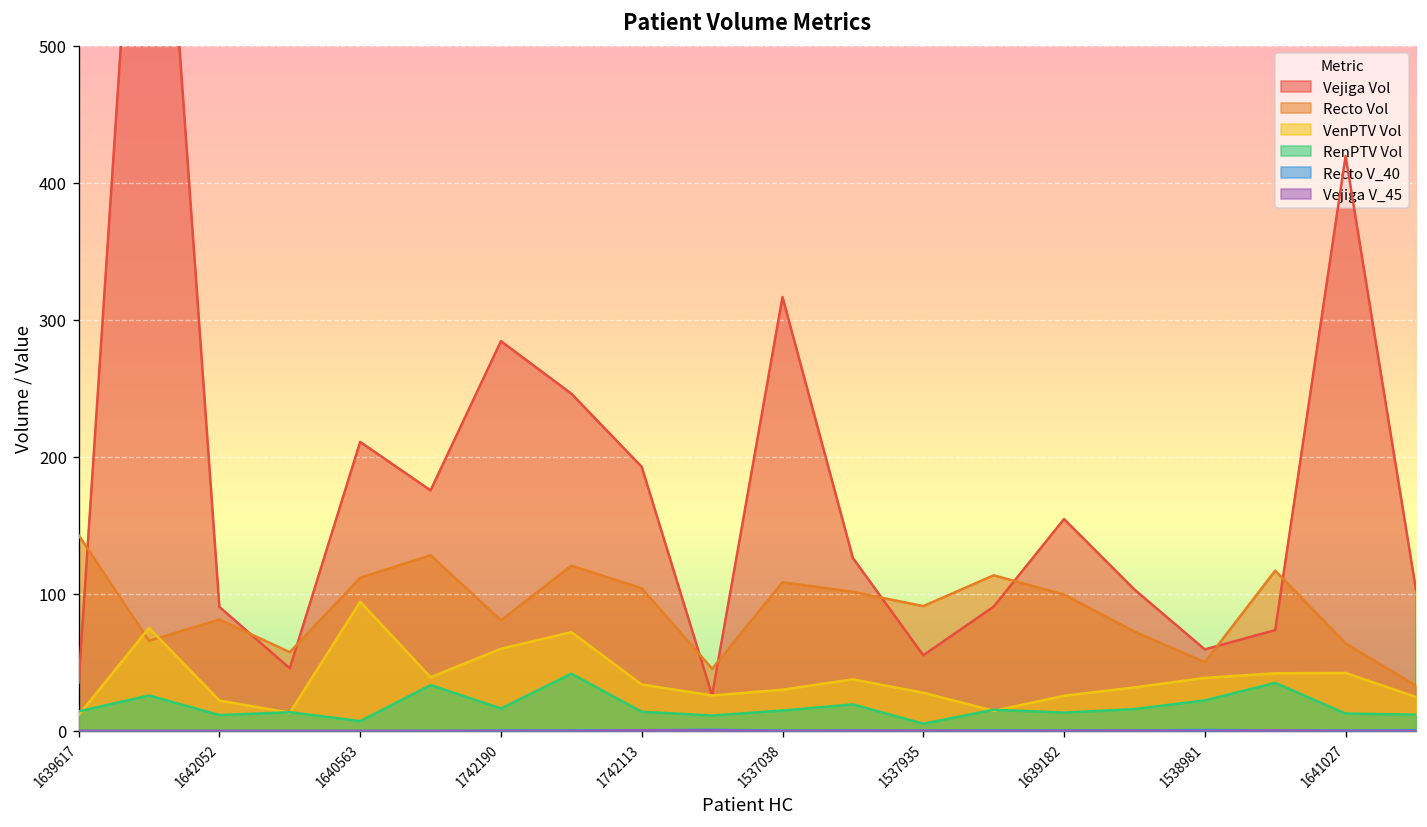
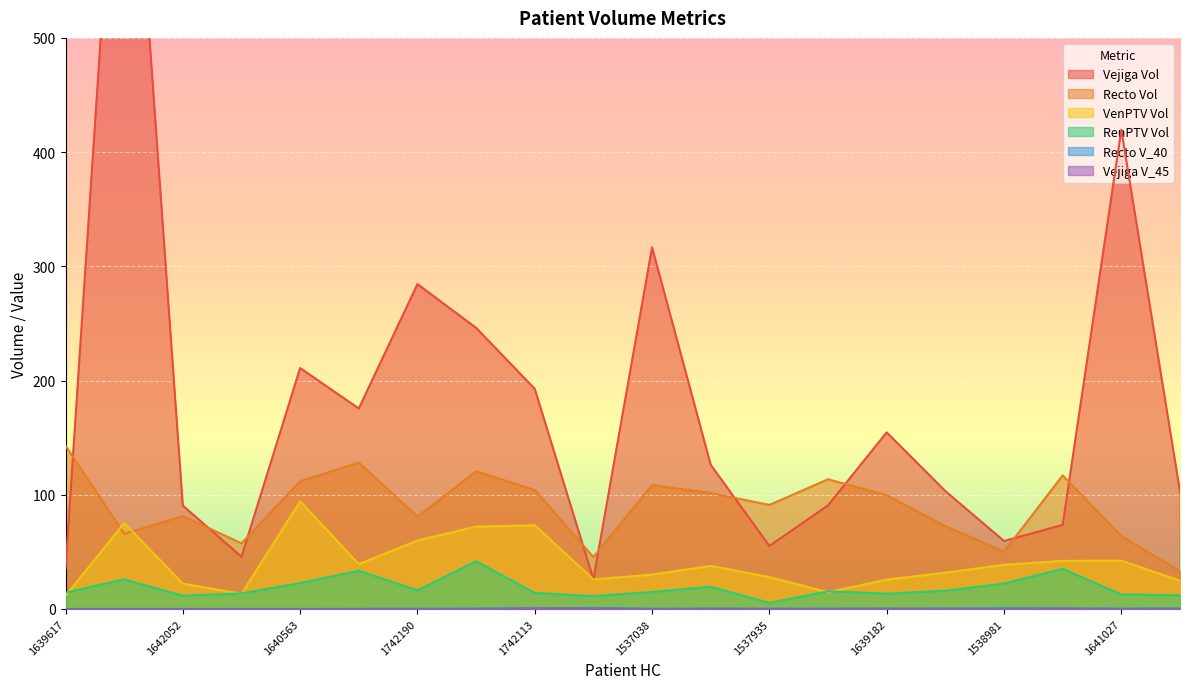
  {
    "VenPTV Vol": {
      "1639617": 12,
      "1642052": 22,
      "1640563": 94,
      "1742190": 60,
-     "1742113": 34,
+     "1742113": 73,
      "1537038": 30,
      "1537935": 28,
      "1639182": 26,
      "1538981": 39,
      "1641027": 42
    },
    "RenPTV Vol": {
      "1639617": 14,
      "1642052": 12,
-     "1640563": 7,
+     "1640563": 23,
      "1742190": 16,
      "1742113": 14,
      "1537038": 15,
      "1537935": 5,
      "1639182": 13,
      "1538981": 22,
      "1641027": 13
    }
  }
